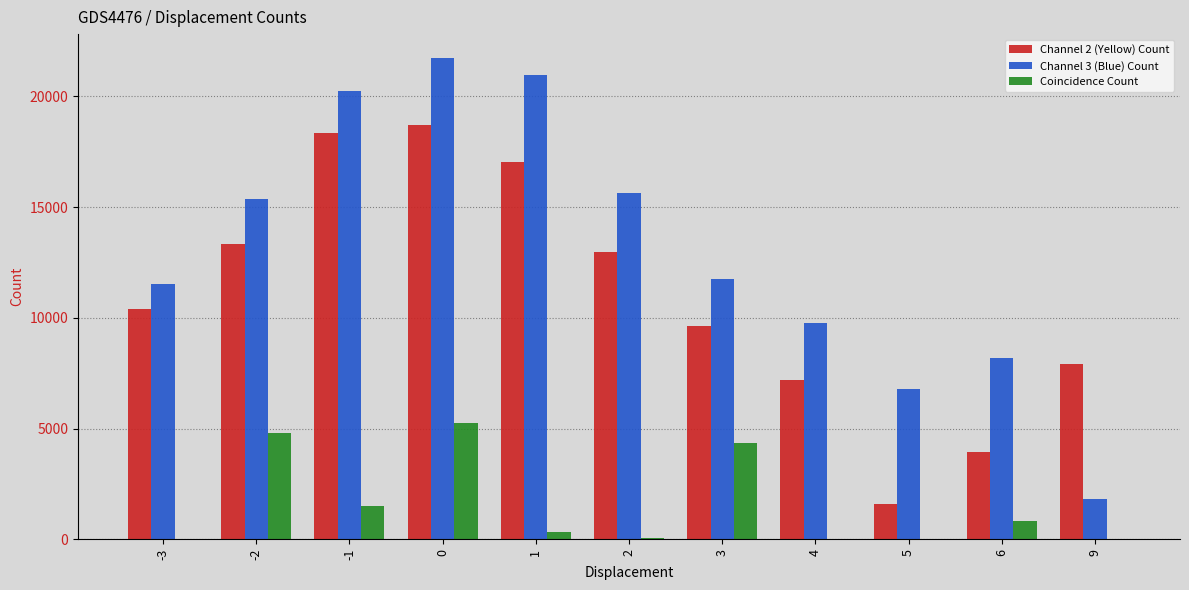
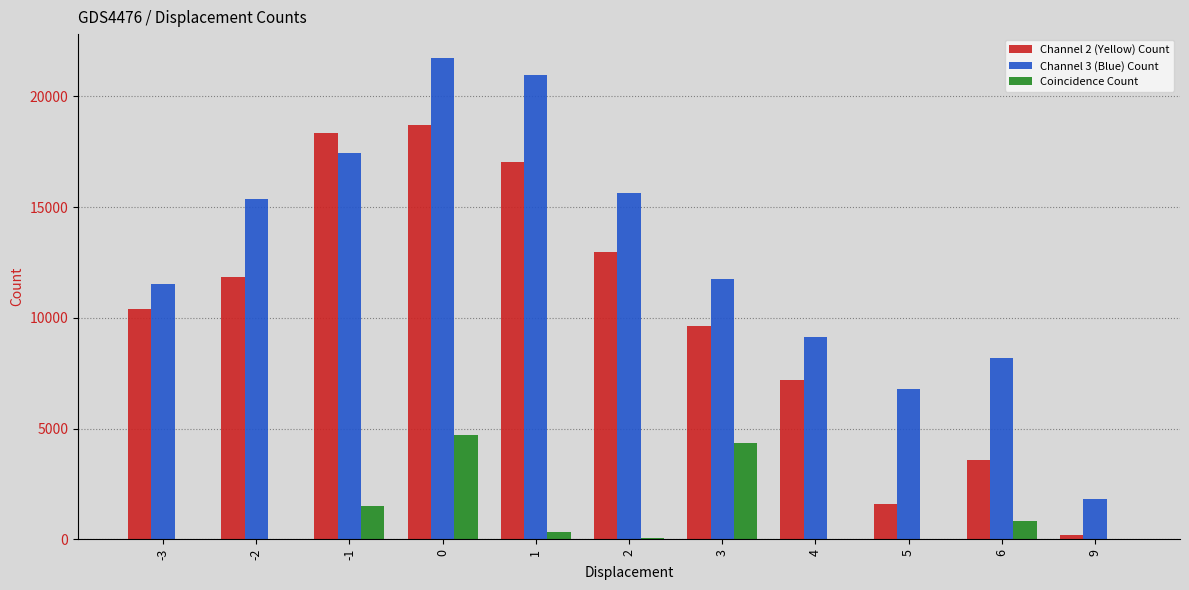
  {
    "Channel 2 (Yellow) Count": {
      "-3": 10400,
-     "-2": 13400,
+     "-2": 11900,
      "-1": 18300,
      "0": 18700,
      "1": 17000,
      "2": 13000,
      "3": 9600,
      "4": 7200,
      "5": 1600,
-     "6": 4000,
-     "9": 7900
+     "6": 3600,
+     "9": 200
    },
    "Channel 3 (Blue) Count": {
      "-3": 11500,
      "-2": 15400,
-     "-1": 20200,
+     "-1": 17500,
      "0": 21700,
      "1": 20900,
      "2": 15700,
      "3": 11700,
-     "4": 9800,
+     "4": 9100,
      "5": 6800,
      "6": 8200,
      "9": 1800
    },
    "Coincidence Count": {
-     "-2": 4800,
+     "-2": 0,
      "-1": 1500,
-     "0": 5300,
+     "0": 4700,
      "1": 300,
      "3": 4400,
      "6": 800,
      "9": 0
    }
  }
